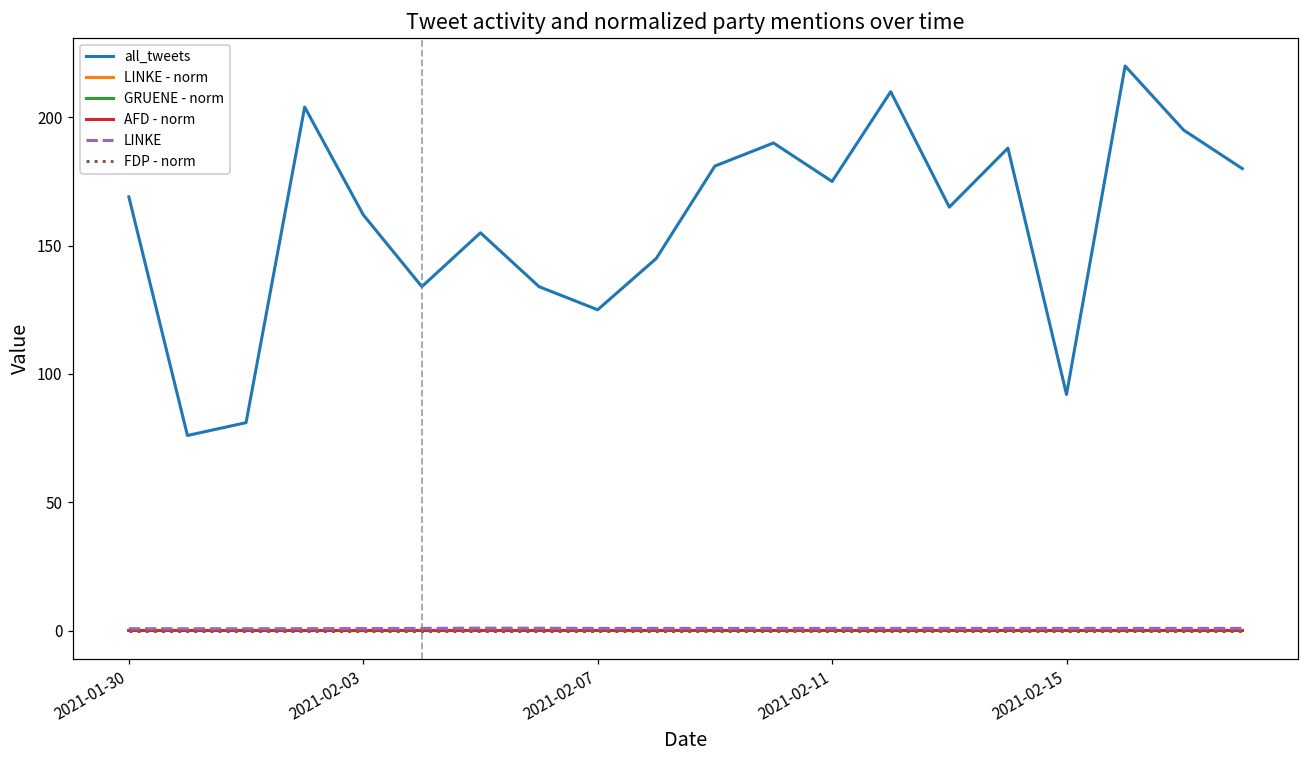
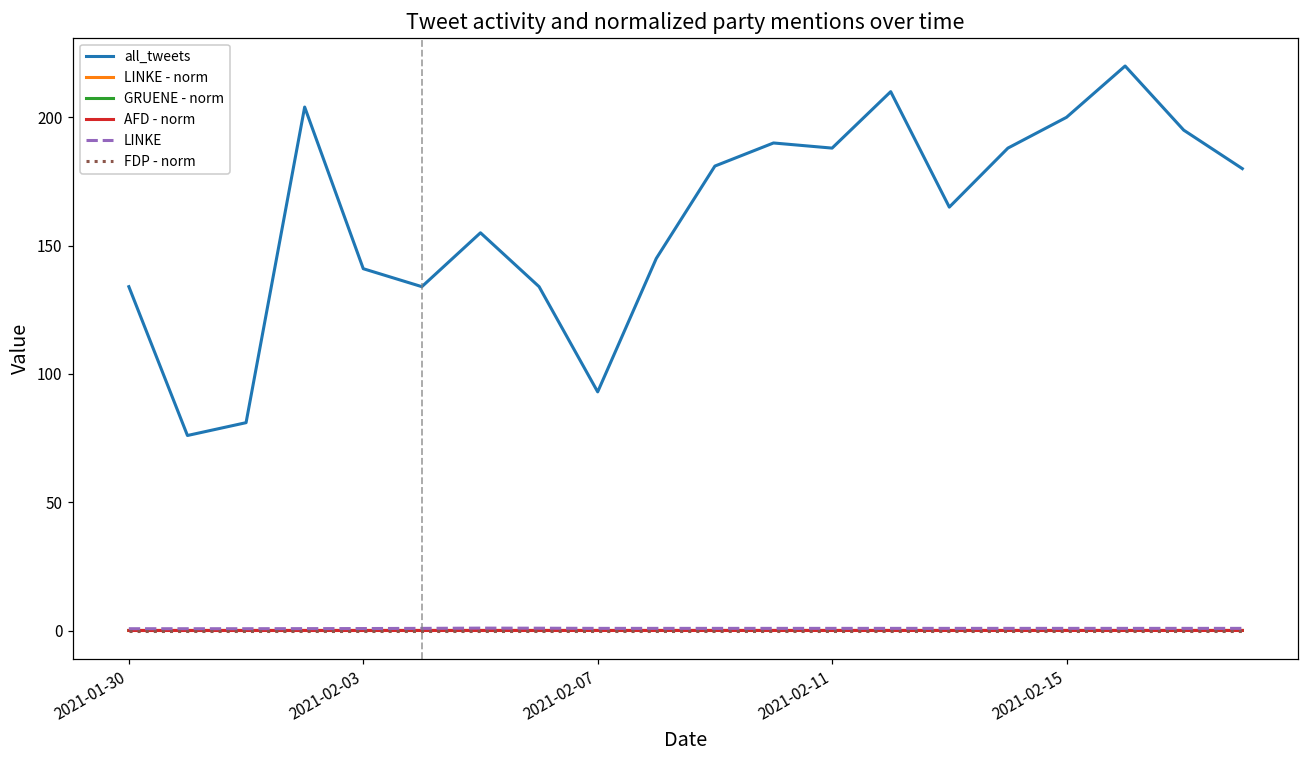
  {
    "all_tweets": {
-     "2021-01-30": 169,
-     "2021-02-03": 162,
-     "2021-02-07": 125,
-     "2021-02-11": 175,
-     "2021-02-15": 92
+     "2021-01-30": 134,
+     "2021-02-03": 141,
+     "2021-02-07": 93,
+     "2021-02-11": 188,
+     "2021-02-15": 200
    }
  }
